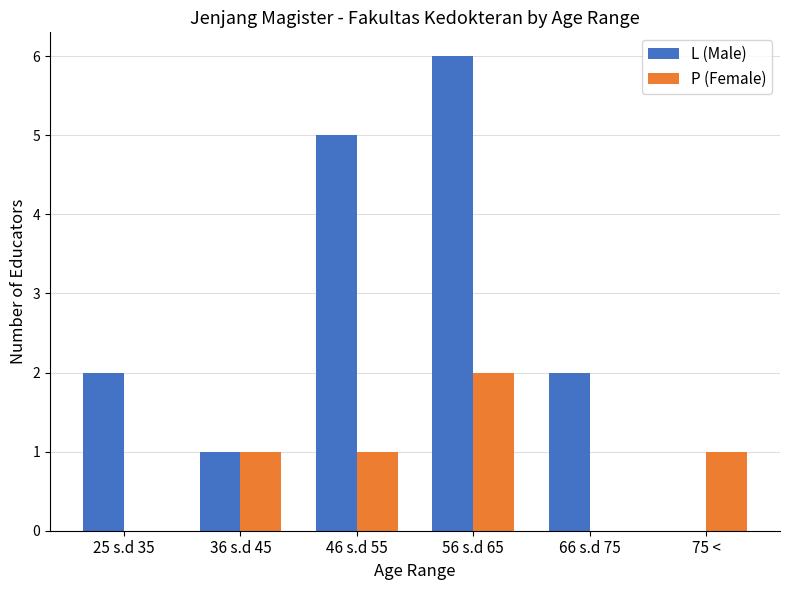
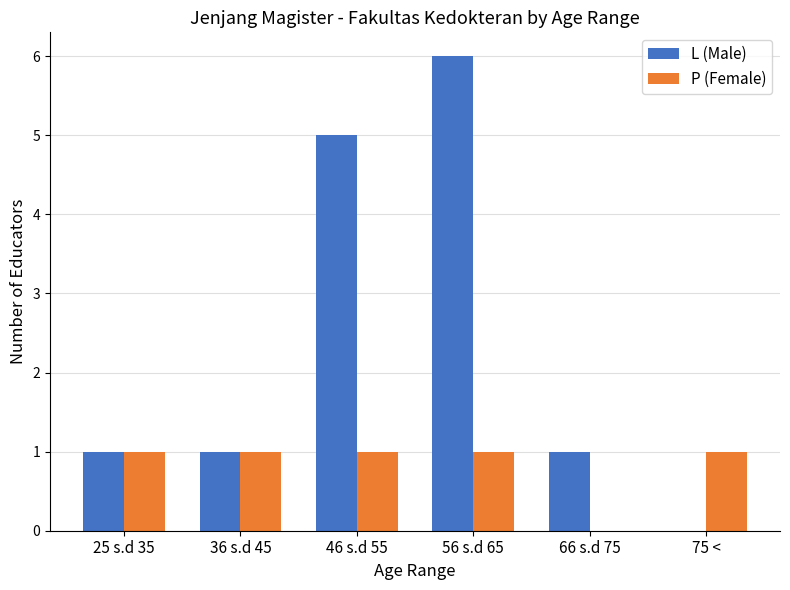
  {
    "L (Male)": {
-     "25 s.d 35": 2,
+     "25 s.d 35": 1,
      "36 s.d 45": 1,
      "46 s.d 55": 5,
      "56 s.d 65": 6,
-     "66 s.d 75": 2,
+     "66 s.d 75": 1,
      "75 <": 0
    },
    "P (Female)": {
-     "25 s.d 35": 0,
+     "25 s.d 35": 1,
      "36 s.d 45": 1,
      "46 s.d 55": 1,
-     "56 s.d 65": 2,
+     "56 s.d 65": 1,
      "66 s.d 75": 0,
      "75 <": 1
    }
  }
